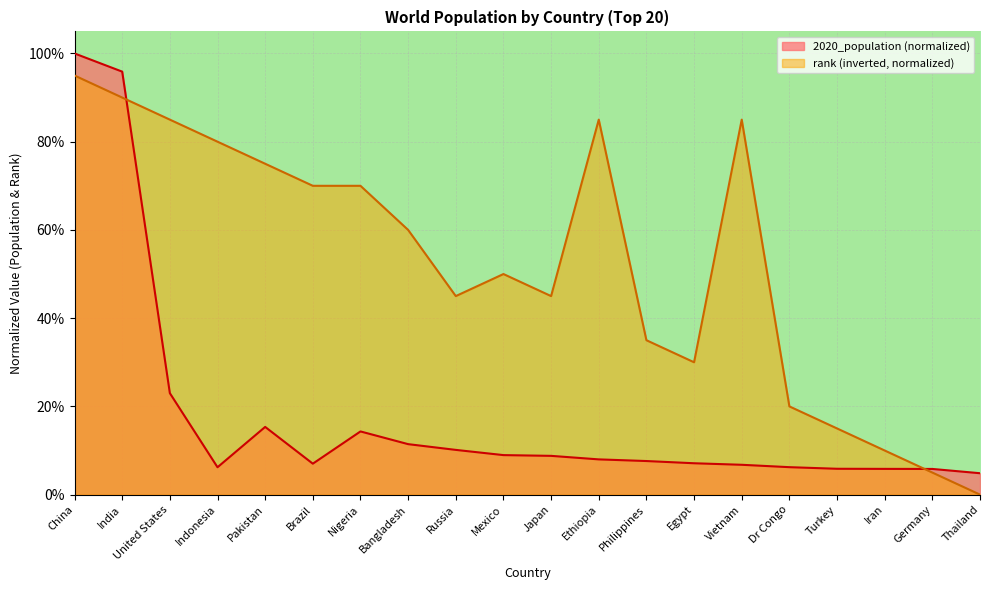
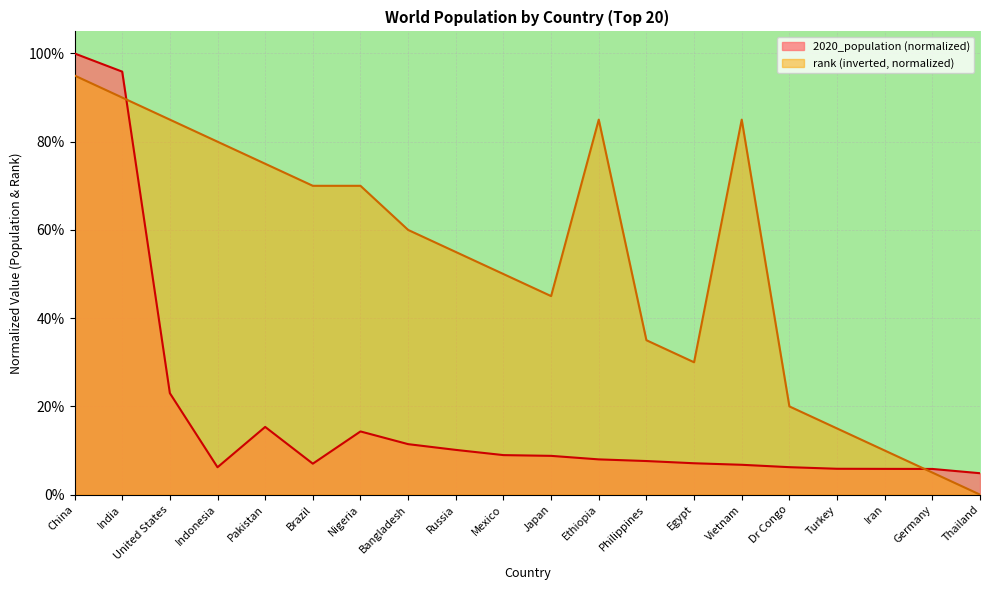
  {
    "2020_population (normalized)": {
      "China": "100%",
      "India": "96%",
      "United States": "23%",
      "Indonesia": "6%",
      "Pakistan": "15%",
      "Brazil": "7%",
      "Nigeria": "14%",
      "Bangladesh": "11%",
      "Russia": "10%",
      "Mexico": "9%",
      "Japan": "9%",
      "Ethiopia": "8%",
      "Philippines": "8%",
      "Egypt": "7%",
      "Vietnam": "7%",
      "Dr Congo": "6%",
      "Turkey": "6%",
      "Iran": "6%",
      "Germany": "6%",
      "Thailand": "5%"
    },
    "rank (inverted, normalized)": {
      "China": "95%",
      "India": "90%",
      "United States": "85%",
      "Indonesia": "80%",
      "Pakistan": "75%",
      "Brazil": "70%",
      "Nigeria": "70%",
      "Bangladesh": "60%",
-     "Russia": "45%",
+     "Russia": "55%",
      "Mexico": "50%",
      "Japan": "45%",
      "Ethiopia": "85%",
      "Philippines": "35%",
      "Egypt": "30%",
      "Vietnam": "85%",
      "Dr Congo": "20%",
      "Turkey": "15%",
      "Iran": "10%",
      "Germany": "5%",
      "Thailand": "0%"
    }
  }
